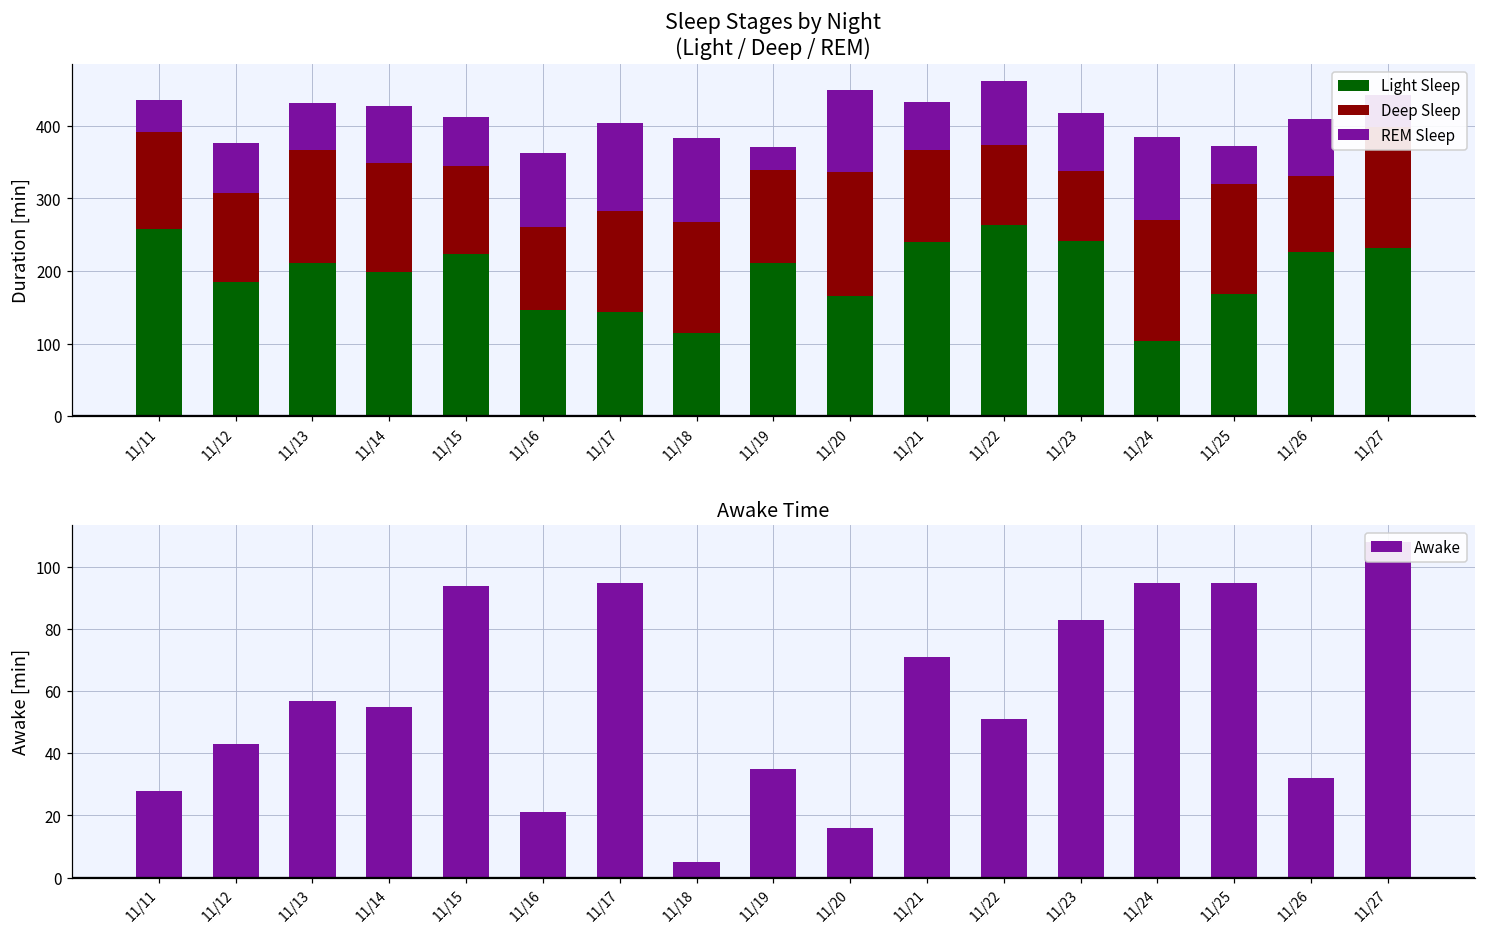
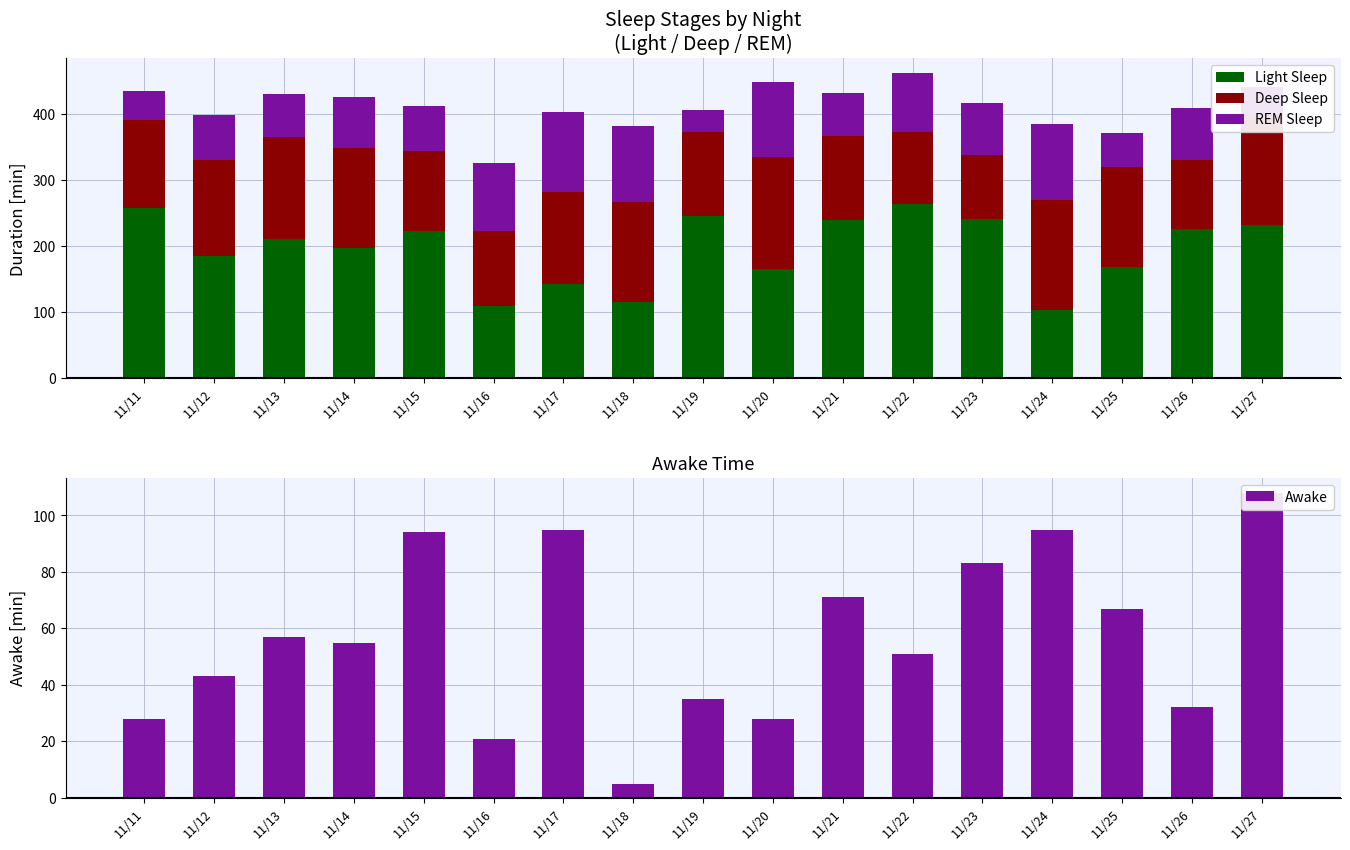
  {
    "Sleep Stages by Night (Light / Deep / REM)": {
      "Light Sleep": {
        "11/11": 260,
        "11/12": 190,
        "11/13": 210,
        "11/14": 200,
        "11/15": 220,
-       "11/16": 150,
+       "11/16": 110,
        "11/17": 140,
        "11/18": 120,
-       "11/19": 210,
+       "11/19": 250,
        "11/20": 170,
        "11/21": 240,
        "11/22": 260,
        "11/23": 240,
        "11/24": 100,
        "11/25": 170,
        "11/26": 230,
        "11/27": 230
      },
      "Deep Sleep": {
        "11/11": 130,
-       "11/12": 120,
+       "11/12": 150,
        "11/13": 160,
        "11/14": 150,
        "11/15": 120,
        "11/16": 110,
        "11/17": 140,
        "11/18": 150,
        "11/19": 130,
        "11/20": 170,
        "11/21": 130,
        "11/22": 110,
        "11/23": 100,
        "11/24": 170,
        "11/25": 150,
        "11/26": 110
      },
      "REM Sleep": {
        "11/11": 40,
        "11/12": 70,
        "11/13": 70,
        "11/14": 80,
        "11/15": 70,
        "11/16": 100,
        "11/17": 120,
        "11/18": 120,
        "11/19": 30,
        "11/20": 110,
        "11/21": 70,
        "11/22": 90,
        "11/23": 80,
        "11/24": 120,
        "11/25": 50,
        "11/26": 80
      }
    },
    "Awake Time": {
      "11/11": 28,
      "11/12": 43,
      "11/13": 57,
      "11/14": 55,
      "11/15": 94,
      "11/16": 21,
      "11/17": 95,
      "11/18": 5,
      "11/19": 35,
-     "11/20": 16,
+     "11/20": 28,
      "11/21": 71,
      "11/22": 51,
      "11/23": 83,
      "11/24": 95,
-     "11/25": 95,
+     "11/25": 67,
      "11/26": 32
    }
  }
